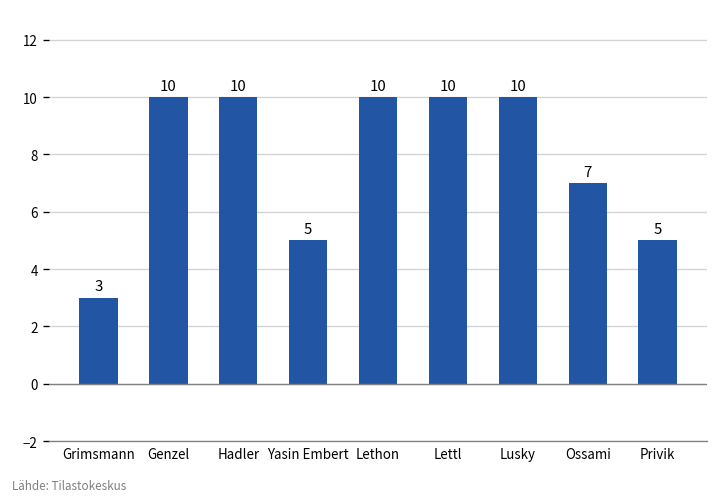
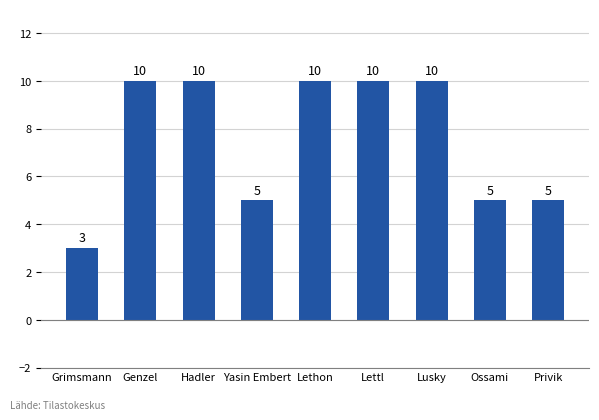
  {
    "Grimsmann": 3,
    "Genzel": 10,
    "Hadler": 10,
    "Yasin Embert": 5,
    "Lethon": 10,
    "Lettl": 10,
    "Lusky": 10,
-   "Ossami": 7,
+   "Ossami": 5,
    "Privik": 5
  }
